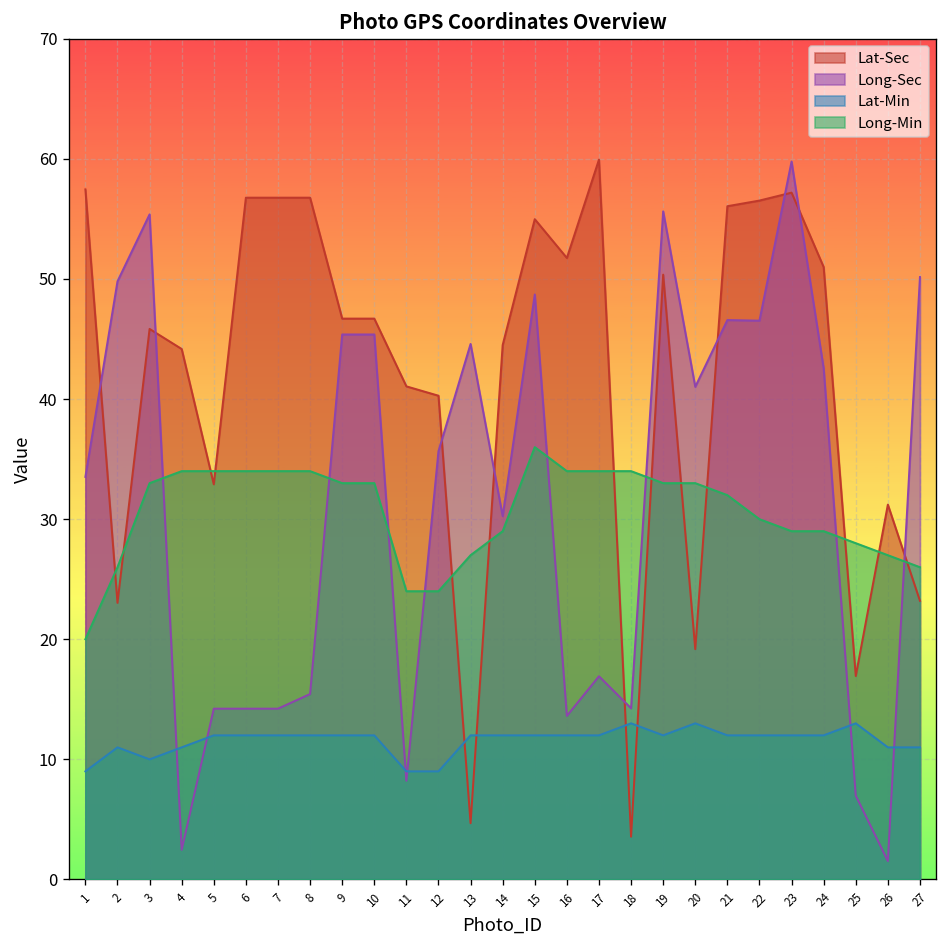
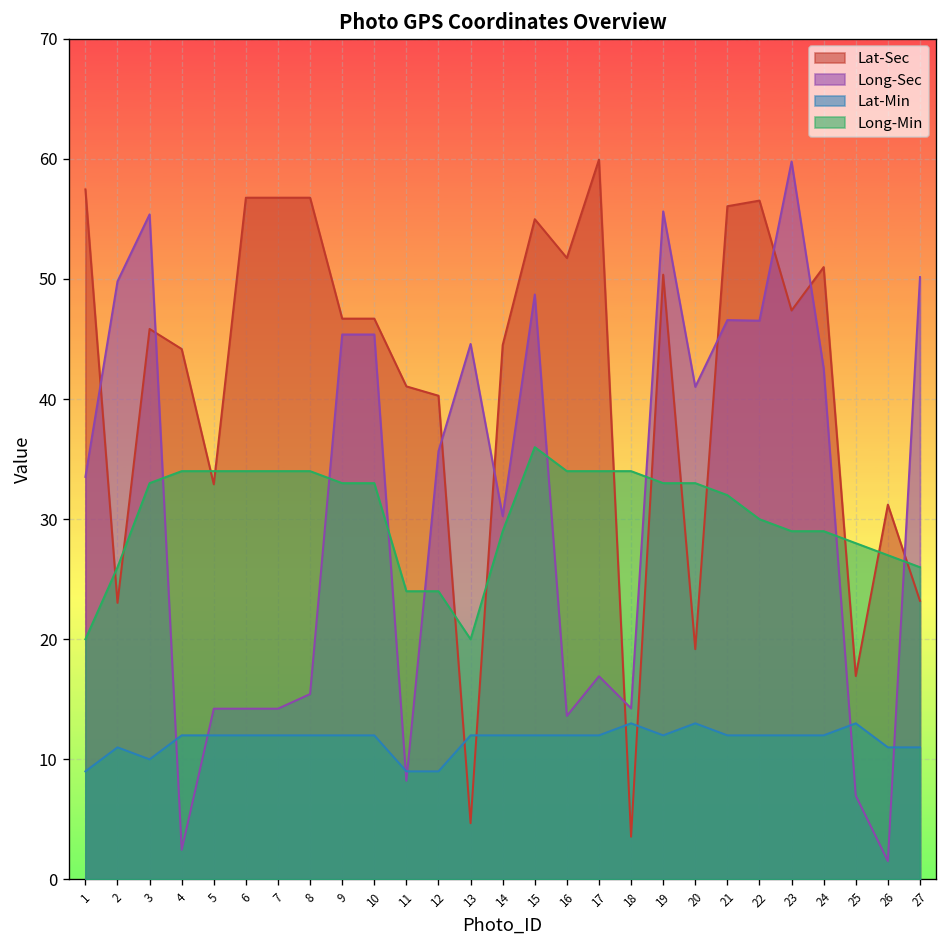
  {
    "Lat-Sec": {
      "1": 57.5,
      "2": 23.0,
      "3": 45.8,
      "4": 44.2,
      "5": 32.9,
      "6": 56.8,
      "7": 56.8,
      "8": 56.8,
      "9": 46.7,
      "10": 46.7,
      "11": 41.1,
      "12": 40.3,
      "13": 4.7,
      "14": 44.5,
      "15": 55.0,
      "16": 51.8,
      "17": 59.9,
      "18": 3.6,
      "19": 50.4,
      "20": 19.2,
      "21": 56.1,
      "22": 56.5,
-     "23": 57.2,
+     "23": 47.4,
      "24": 51.0,
      "25": 16.9,
      "26": 31.2,
      "27": 23.2
    },
    "Long-Sec": {
      "1": 33.5,
      "2": 49.8,
      "3": 55.4,
      "4": 2.5,
      "5": 14.2,
      "6": 14.2,
      "7": 14.2,
      "8": 15.4,
      "9": 45.4,
      "10": 45.4,
      "11": 8.2,
      "12": 35.7,
      "13": 44.6,
      "14": 30.2,
      "15": 48.7,
      "16": 13.6,
      "17": 16.9,
      "18": 14.2,
      "19": 55.6,
      "20": 41.0,
      "21": 46.6,
      "22": 46.5,
      "23": 59.8,
      "24": 42.6,
      "25": 7.0,
      "26": 1.5,
      "27": 50.2
    },
    "Lat-Min": {
      "1": 9,
      "2": 11,
      "3": 10,
-     "4": 11,
+     "4": 12,
      "5": 12,
      "6": 12,
      "7": 12,
      "8": 12,
      "9": 12,
      "10": 12,
      "11": 9,
      "12": 9,
      "13": 12,
      "14": 12,
      "15": 12,
      "16": 12,
      "17": 12,
      "18": 13,
      "19": 12,
      "20": 13,
      "21": 12,
      "22": 12,
      "23": 12,
      "24": 12,
      "25": 13,
      "26": 11,
      "27": 11
    },
    "Long-Min": {
      "1": 20,
      "2": 26,
      "3": 33,
      "4": 34,
      "5": 34,
      "6": 34,
      "7": 34,
      "8": 34,
      "9": 33,
      "10": 33,
      "11": 24,
      "12": 24,
-     "13": 27,
+     "13": 20,
      "14": 29,
      "15": 36,
      "16": 34,
      "17": 34,
      "18": 34,
      "19": 33,
      "20": 33,
      "21": 32,
      "22": 30,
      "23": 29,
      "24": 29,
      "25": 28,
      "26": 27,
      "27": 26
    }
  }
